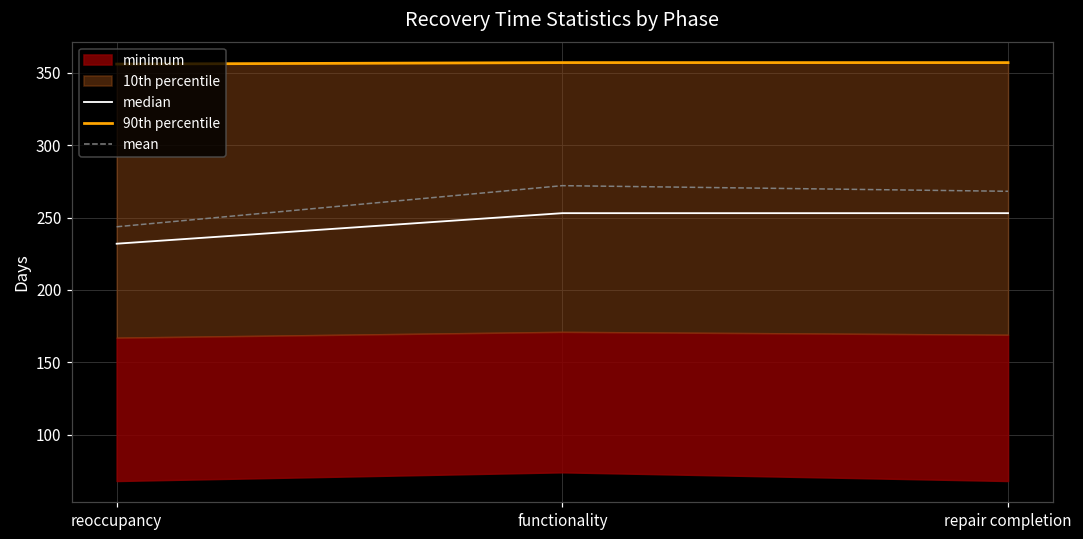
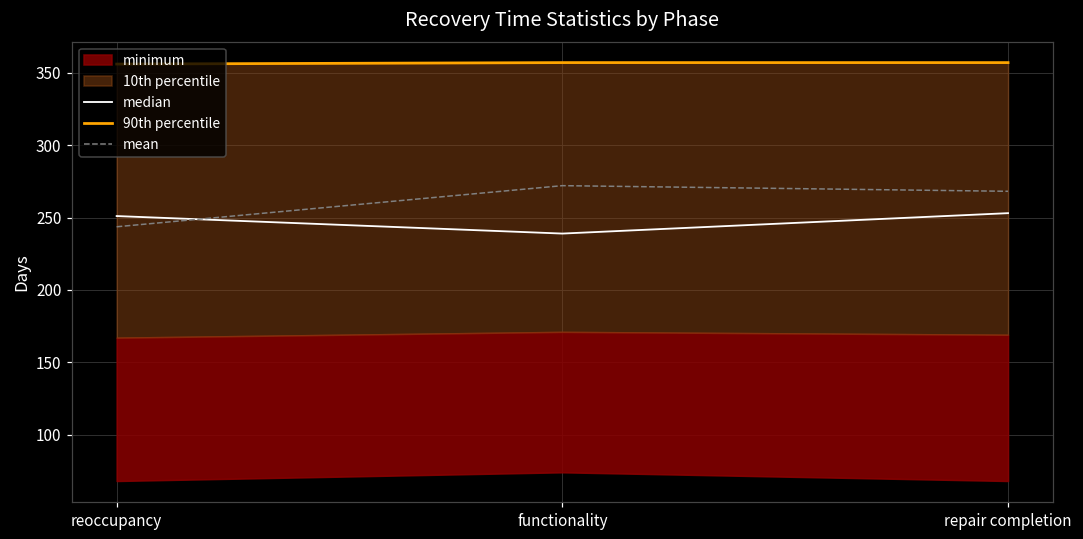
  {
    "median": {
-     "reoccupancy": 232,
-     "functionality": 253,
+     "reoccupancy": 251,
+     "functionality": 239,
      "repair completion": 253
    },
    "10th percentile": {
      "functionality": 357,
      "repair completion": 357
    },
    "mean": {
      "reoccupancy": 244,
      "functionality": 272,
      "repair completion": 268
    }
  }
